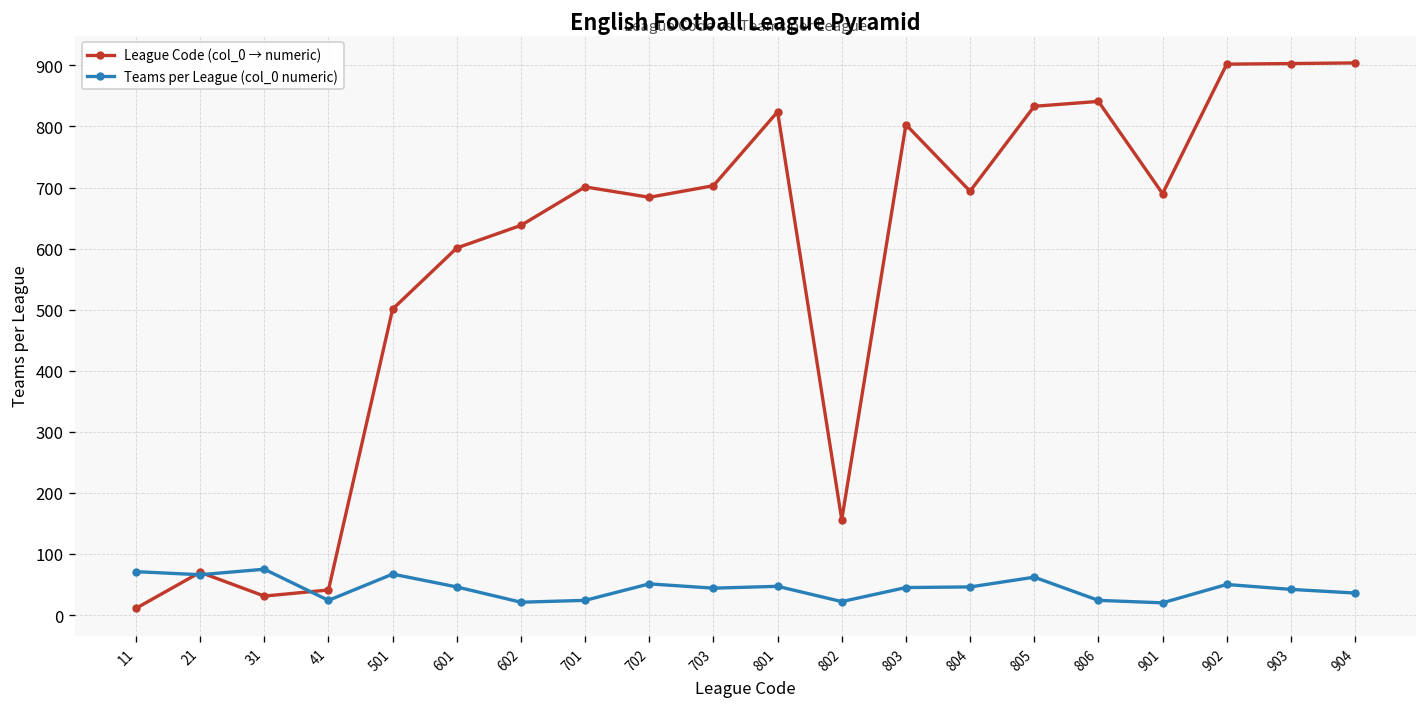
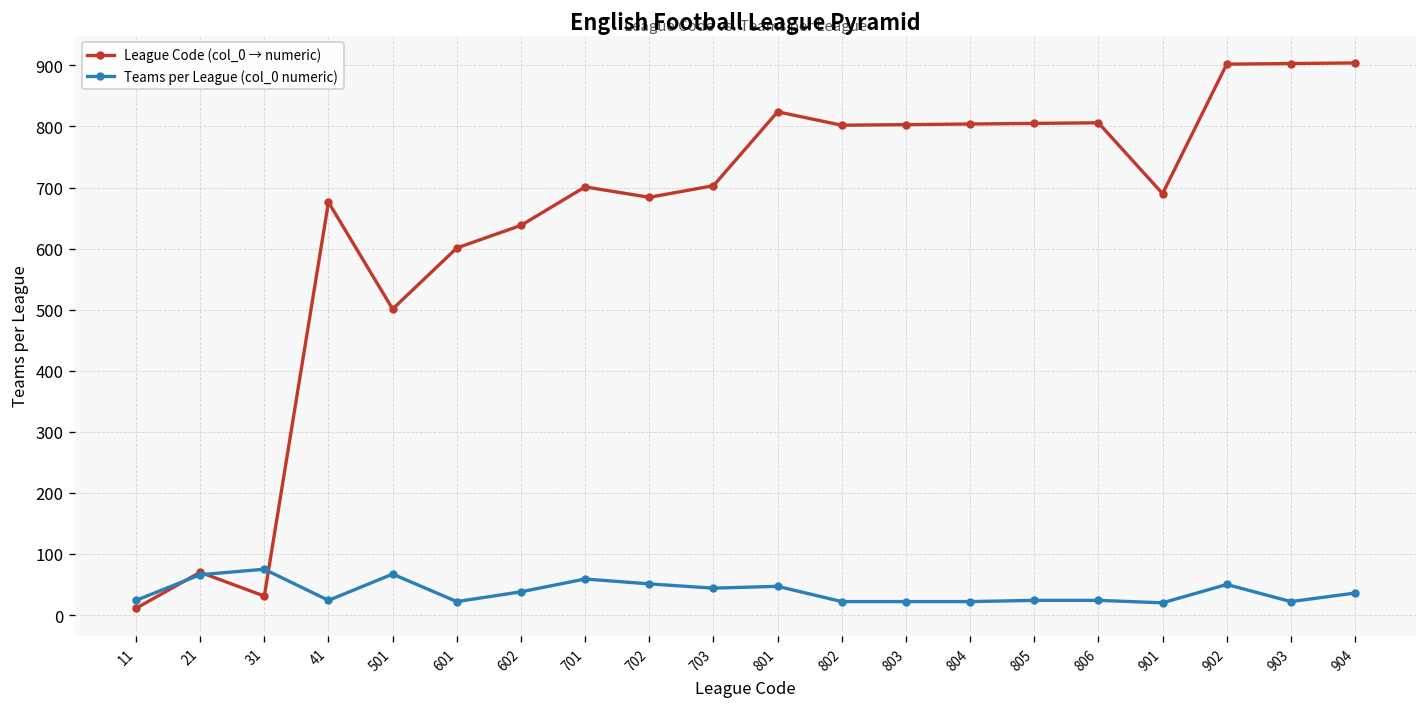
  {
    "League Code (col_0 → numeric)": {
      "11": 10,
      "31": 30,
-     "41": 40,
+     "41": 680,
      "501": 500,
      "601": 600,
      "602": 640,
      "701": 700,
      "702": 680,
      "703": 700,
      "801": 820,
-     "802": 160,
+     "802": 800,
      "803": 800,
-     "804": 690,
-     "805": 830,
-     "806": 840,
+     "804": 800,
+     "805": 810,
+     "806": 810,
      "901": 690,
      "902": 900,
      "903": 900,
      "904": 900
    },
    "Teams per League (col_0 numeric)": {
-     "11": 70,
+     "11": 20,
      "31": 80,
      "41": 20,
      "501": 70,
-     "601": 50,
-     "602": 20,
-     "701": 20,
+     "601": 20,
+     "602": 40,
+     "701": 60,
      "702": 50,
      "703": 40,
      "801": 50,
      "802": 20,
-     "803": 50,
-     "804": 50,
-     "805": 60,
+     "803": 20,
+     "804": 20,
+     "805": 20,
      "806": 20,
      "901": 20,
      "902": 50,
-     "903": 40,
+     "903": 20,
      "904": 40
    }
  }
